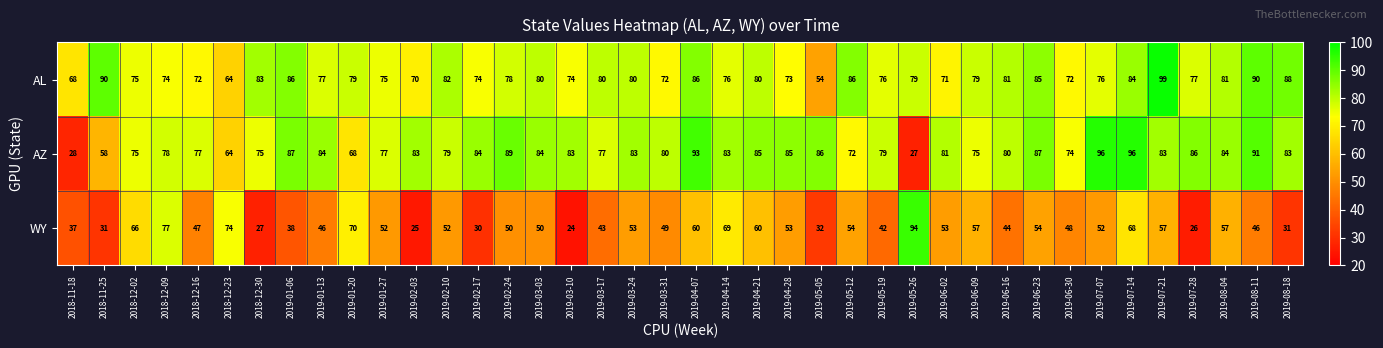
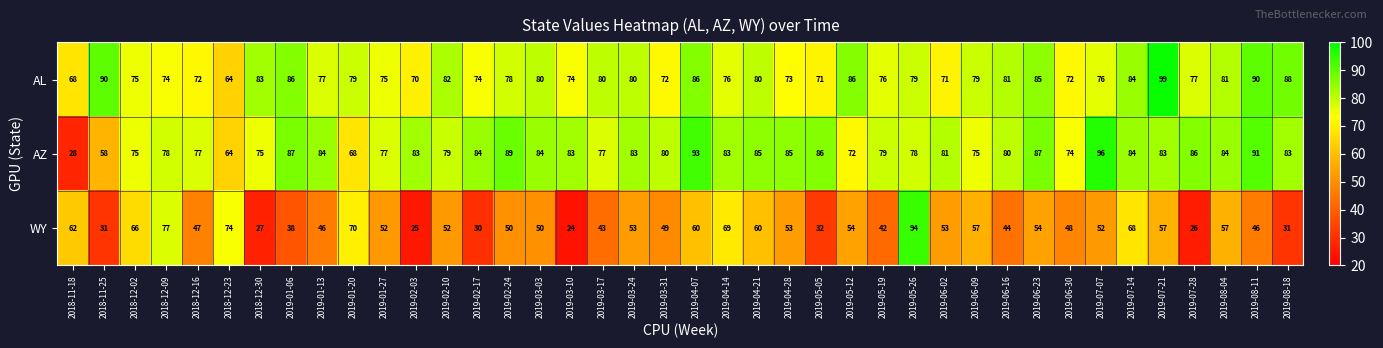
  {
    "AL": {
      "2018-11-18": 68,
      "2018-11-25": 90,
      "2018-12-02": 75,
      "2018-12-09": 74,
      "2018-12-16": 72,
      "2018-12-23": 64,
      "2018-12-30": 83,
      "2019-01-06": 86,
      "2019-01-13": 77,
      "2019-01-20": 79,
      "2019-01-27": 75,
      "2019-02-03": 70,
      "2019-02-10": 82,
      "2019-02-17": 74,
      "2019-02-24": 78,
      "2019-03-03": 80,
      "2019-03-10": 74,
      "2019-03-17": 80,
      "2019-03-24": 80,
      "2019-03-31": 72,
      "2019-04-07": 86,
      "2019-04-14": 76,
      "2019-04-21": 80,
      "2019-04-28": 73,
-     "2019-05-05": 54,
+     "2019-05-05": 71,
      "2019-05-12": 86,
      "2019-05-19": 76,
      "2019-05-26": 79,
      "2019-06-02": 71,
      "2019-06-09": 79,
      "2019-06-16": 81,
      "2019-06-23": 85,
      "2019-06-30": 72,
      "2019-07-07": 76,
      "2019-07-14": 84,
      "2019-07-21": 99,
      "2019-07-28": 77,
      "2019-08-04": 81,
      "2019-08-11": 90,
      "2019-08-18": 88
    },
    "AZ": {
      "2018-11-18": 28,
      "2018-11-25": 58,
      "2018-12-02": 75,
      "2018-12-09": 78,
      "2018-12-16": 77,
      "2018-12-23": 64,
      "2018-12-30": 75,
      "2019-01-06": 87,
      "2019-01-13": 84,
      "2019-01-20": 68,
      "2019-01-27": 77,
      "2019-02-03": 83,
      "2019-02-10": 79,
      "2019-02-17": 84,
      "2019-02-24": 89,
      "2019-03-03": 84,
      "2019-03-10": 83,
      "2019-03-17": 77,
      "2019-03-24": 83,
      "2019-03-31": 80,
      "2019-04-07": 93,
      "2019-04-14": 83,
      "2019-04-21": 85,
      "2019-04-28": 85,
      "2019-05-05": 86,
      "2019-05-12": 72,
      "2019-05-19": 79,
-     "2019-05-26": 27,
+     "2019-05-26": 78,
      "2019-06-02": 81,
      "2019-06-09": 75,
      "2019-06-16": 80,
      "2019-06-23": 87,
      "2019-06-30": 74,
      "2019-07-07": 96,
-     "2019-07-14": 96,
+     "2019-07-14": 84,
      "2019-07-21": 83,
      "2019-07-28": 86,
      "2019-08-04": 84,
      "2019-08-11": 91,
      "2019-08-18": 83
    },
    "WY": {
-     "2018-11-18": 37,
+     "2018-11-18": 62,
      "2018-11-25": 31,
      "2018-12-02": 66,
      "2018-12-09": 77,
      "2018-12-16": 47,
      "2018-12-23": 74,
      "2018-12-30": 27,
      "2019-01-06": 38,
      "2019-01-13": 46,
      "2019-01-20": 70,
      "2019-01-27": 52,
      "2019-02-03": 25,
      "2019-02-10": 52,
      "2019-02-17": 30,
      "2019-02-24": 50,
      "2019-03-03": 50,
      "2019-03-10": 24,
      "2019-03-17": 43,
      "2019-03-24": 53,
      "2019-03-31": 49,
      "2019-04-07": 60,
      "2019-04-14": 69,
      "2019-04-21": 60,
      "2019-04-28": 53,
      "2019-05-05": 32,
      "2019-05-12": 54,
      "2019-05-19": 42,
      "2019-05-26": 94,
      "2019-06-02": 53,
      "2019-06-09": 57,
      "2019-06-16": 44,
      "2019-06-23": 54,
      "2019-06-30": 48,
      "2019-07-07": 52,
      "2019-07-14": 68,
      "2019-07-21": 57,
      "2019-07-28": 26,
      "2019-08-04": 57,
      "2019-08-11": 46,
      "2019-08-18": 31
    }
  }
